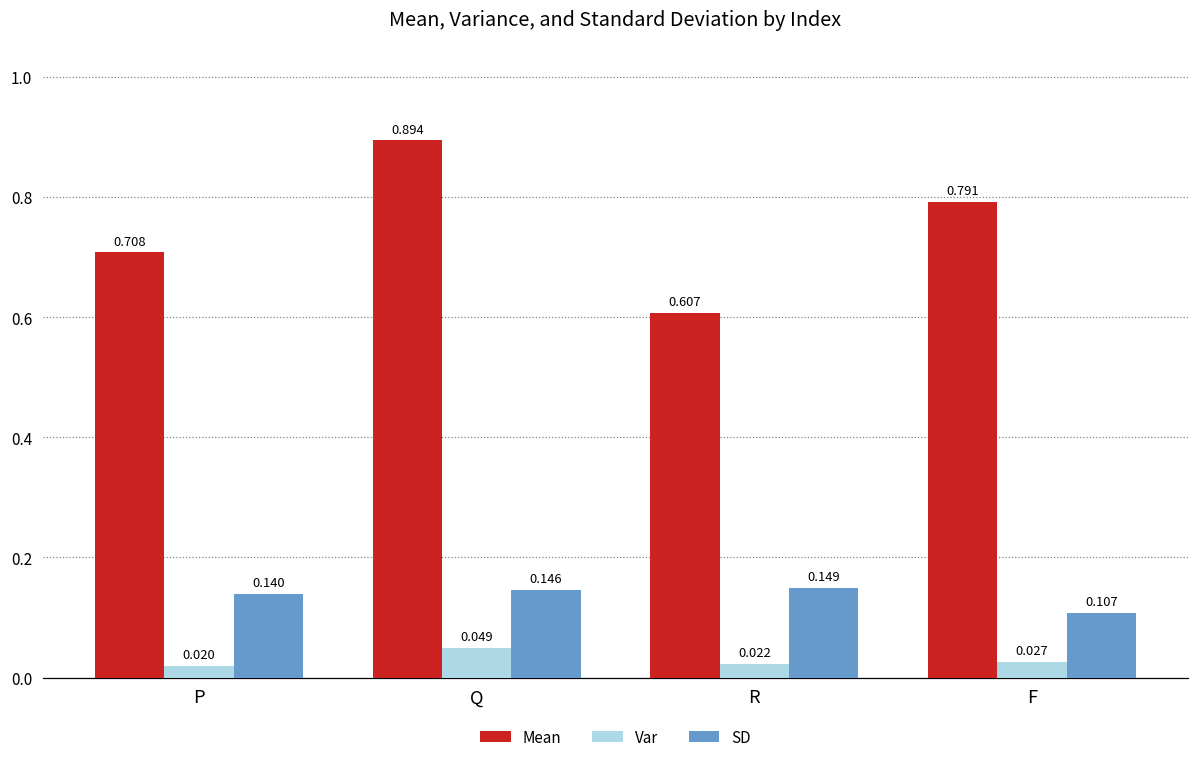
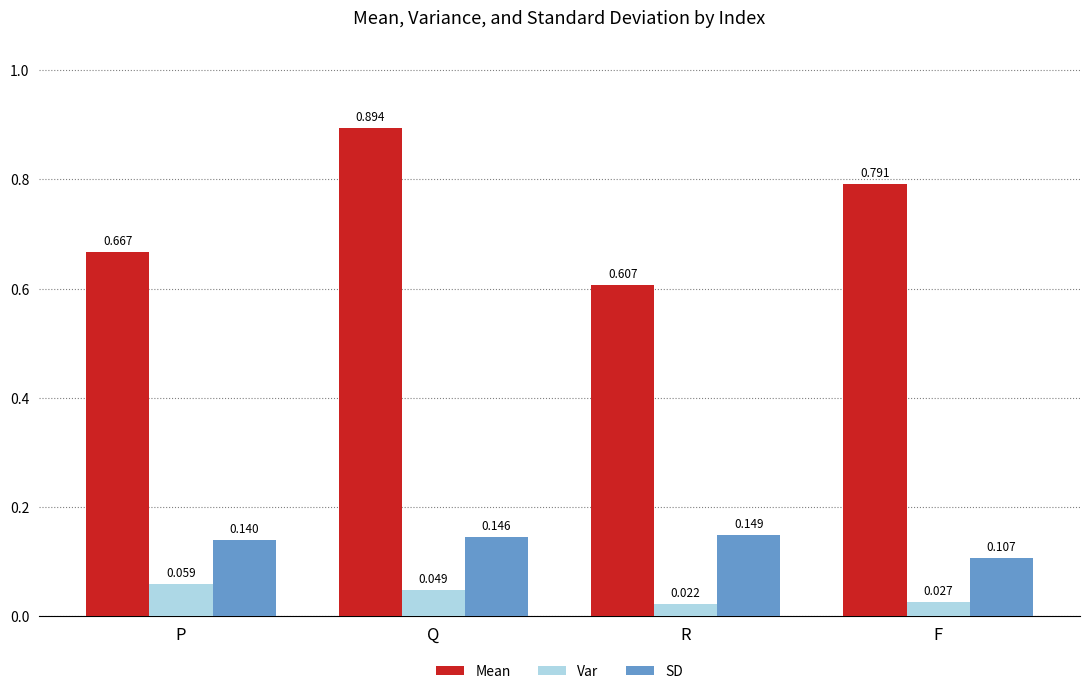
  {
    "Mean": {
-     "P": 0.708,
+     "P": 0.667,
      "Q": 0.894,
      "R": 0.607,
      "F": 0.791
    },
    "Var": {
-     "P": 0.020,
+     "P": 0.059,
      "Q": 0.049,
      "R": 0.022,
      "F": 0.027
    },
    "SD": {
      "P": 0.140,
      "Q": 0.146,
      "R": 0.149,
      "F": 0.107
    }
  }
